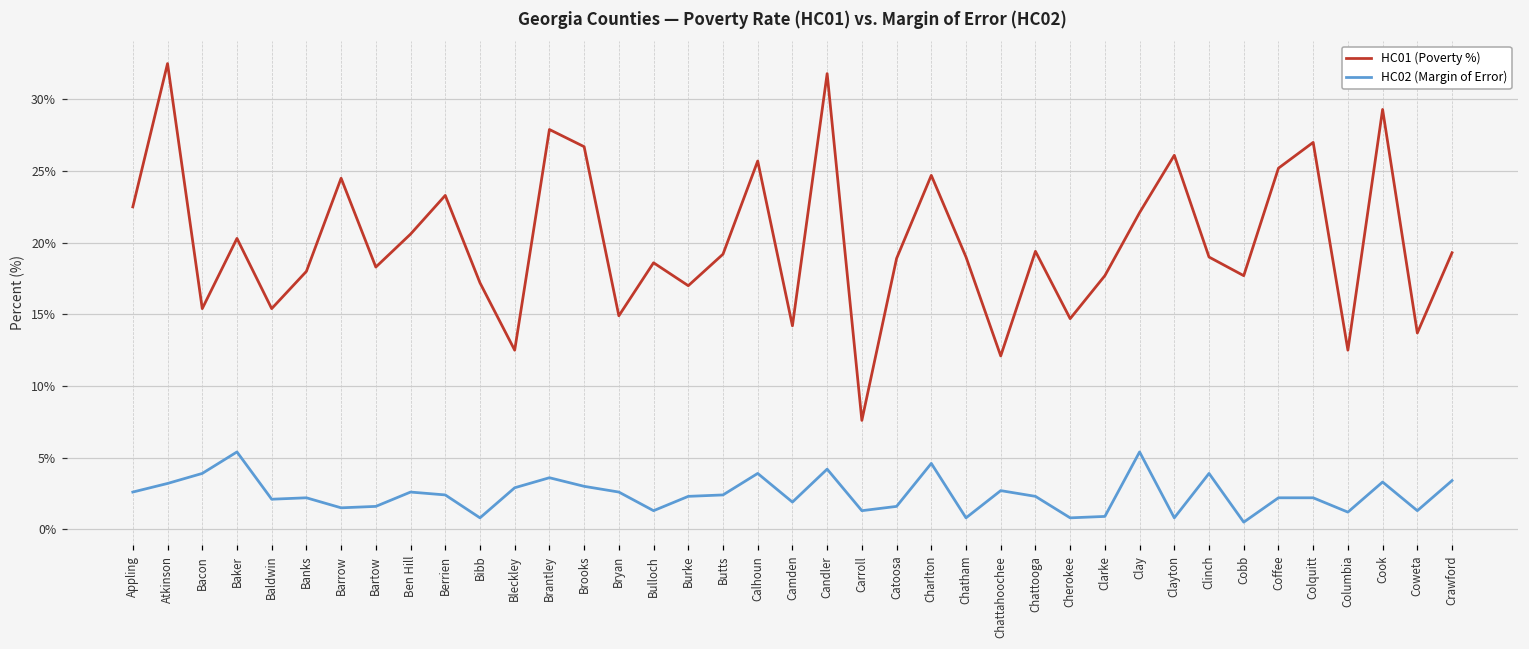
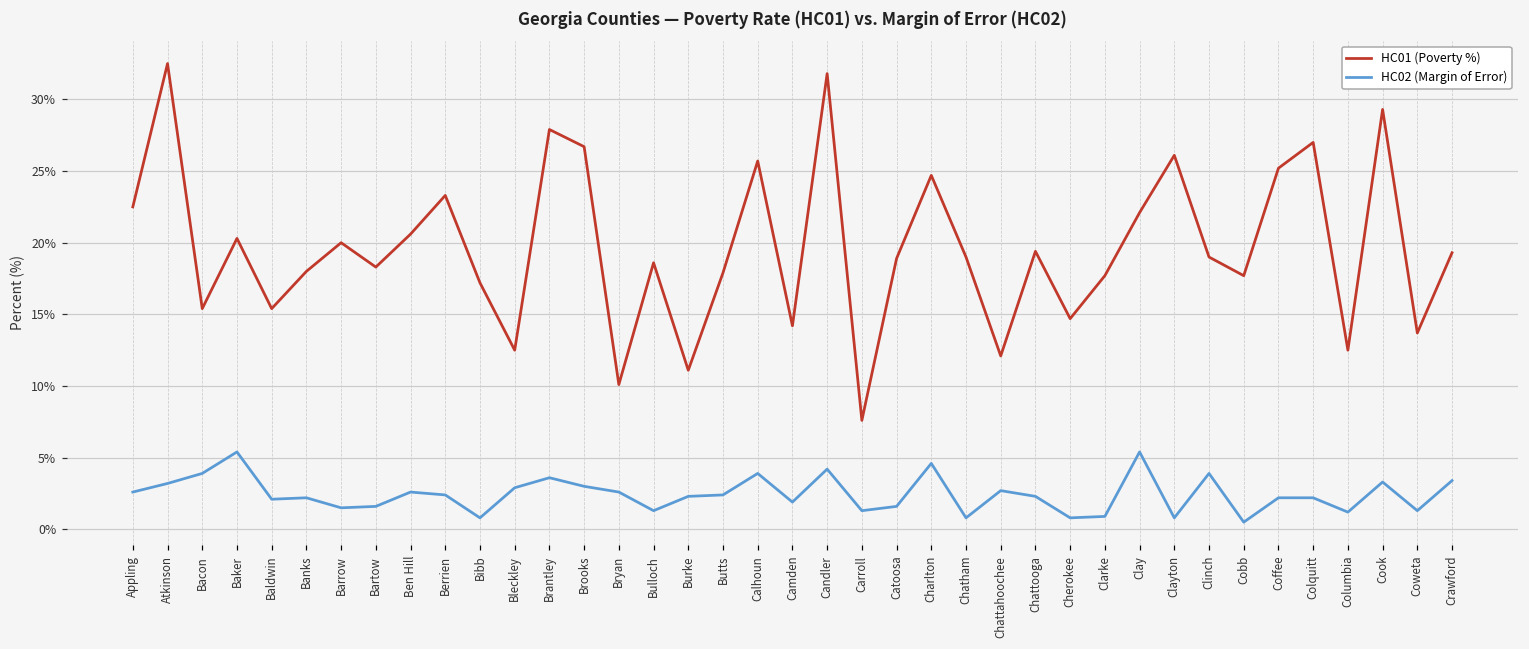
  {
    "HC01 (Poverty %)": {
      "Appling": "22.5%",
      "Atkinson": "32.5%",
      "Bacon": "15.4%",
      "Baker": "20.3%",
      "Baldwin": "15.4%",
      "Banks": "18.0%",
-     "Barrow": "24.5%",
+     "Barrow": "20.0%",
      "Bartow": "18.3%",
      "Ben Hill": "20.6%",
      "Berrien": "23.3%",
      "Bibb": "17.2%",
      "Bleckley": "12.5%",
      "Brantley": "27.9%",
      "Brooks": "26.7%",
-     "Bryan": "14.9%",
+     "Bryan": "10.1%",
      "Bulloch": "18.6%",
-     "Burke": "17.0%",
-     "Butts": "19.2%",
+     "Burke": "11.1%",
+     "Butts": "17.9%",
      "Calhoun": "25.7%",
      "Camden": "14.2%",
      "Candler": "31.8%",
      "Carroll": "7.6%",
      "Catoosa": "18.9%",
      "Charlton": "24.7%",
      "Chatham": "19.0%",
      "Chattahoochee": "12.1%",
      "Chattooga": "19.4%",
      "Cherokee": "14.7%",
      "Clarke": "17.7%",
      "Clay": "22.1%",
      "Clayton": "26.1%",
      "Clinch": "19.0%",
      "Cobb": "17.7%",
      "Coffee": "25.2%",
      "Colquitt": "27.0%",
      "Columbia": "12.5%",
      "Cook": "29.3%",
      "Coweta": "13.7%",
      "Crawford": "19.3%"
    },
    "HC02 (Margin of Error)": {
      "Appling": "2.6%",
      "Atkinson": "3.2%",
      "Bacon": "3.9%",
      "Baker": "5.4%",
      "Baldwin": "2.1%",
      "Banks": "2.2%",
      "Barrow": "1.5%",
      "Bartow": "1.6%",
      "Ben Hill": "2.6%",
      "Berrien": "2.4%",
      "Bibb": "0.8%",
      "Bleckley": "2.9%",
      "Brantley": "3.6%",
      "Brooks": "3.0%",
      "Bryan": "2.6%",
      "Bulloch": "1.3%",
      "Burke": "2.3%",
      "Butts": "2.4%",
      "Calhoun": "3.9%",
      "Camden": "1.9%",
      "Candler": "4.2%",
      "Carroll": "1.3%",
      "Catoosa": "1.6%",
      "Charlton": "4.6%",
      "Chatham": "0.8%",
      "Chattahoochee": "2.7%",
      "Chattooga": "2.3%",
      "Cherokee": "0.8%",
      "Clarke": "0.9%",
      "Clay": "5.4%",
      "Clayton": "0.8%",
      "Clinch": "3.9%",
      "Cobb": "0.5%",
      "Coffee": "2.2%",
      "Colquitt": "2.2%",
      "Columbia": "1.2%",
      "Cook": "3.3%",
      "Coweta": "1.3%",
      "Crawford": "3.4%"
    }
  }
